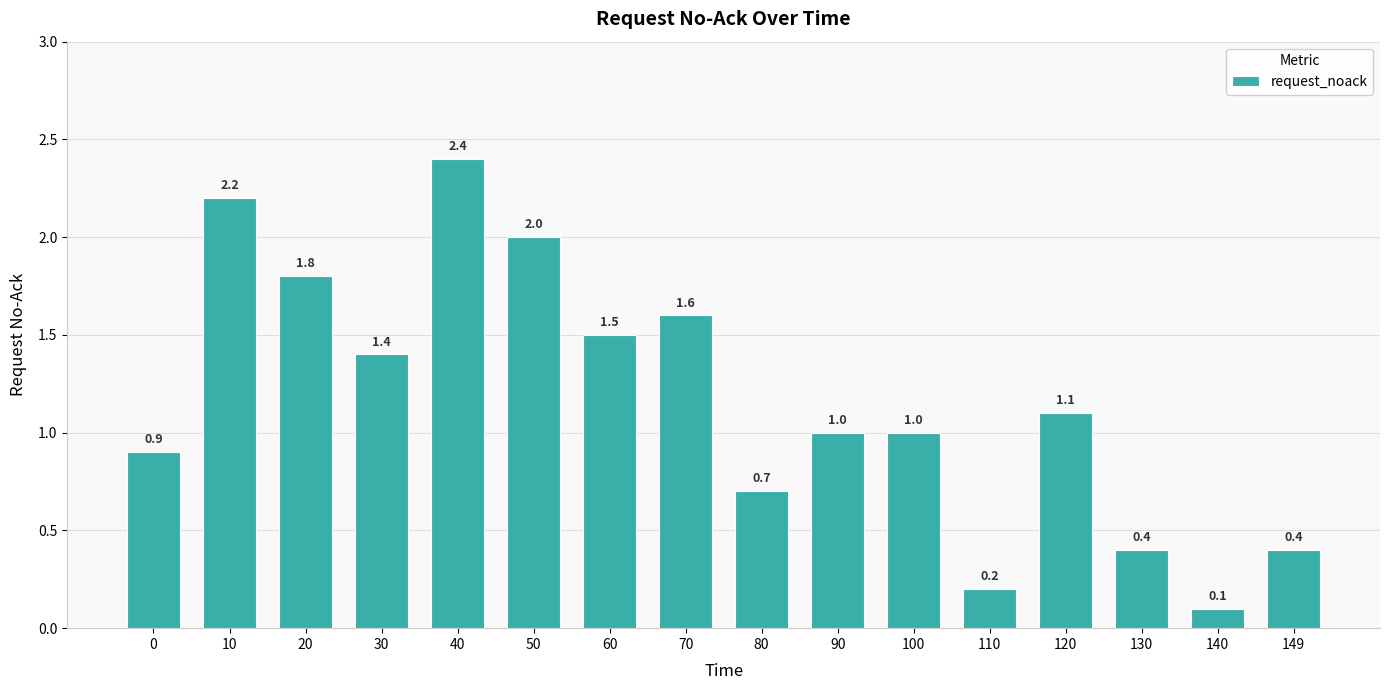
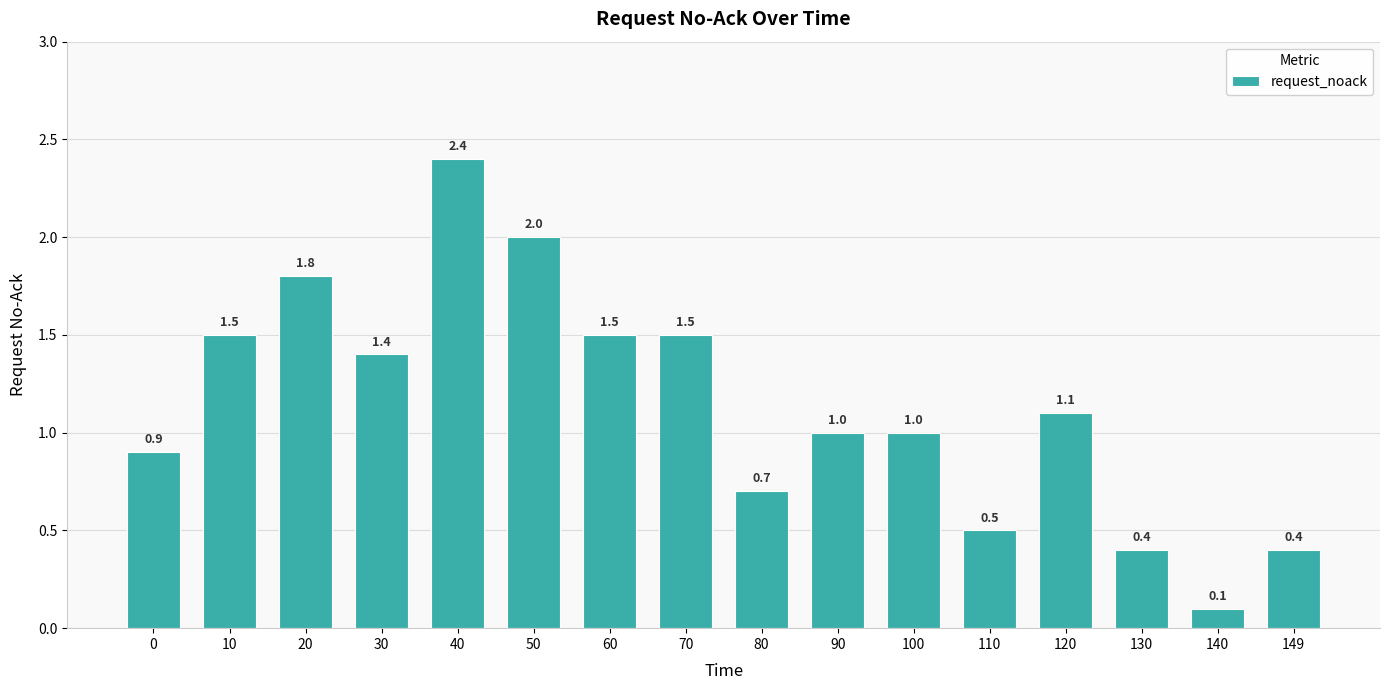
  {
    "0": 0.9,
-   "10": 2.2,
+   "10": 1.5,
    "20": 1.8,
    "30": 1.4,
    "40": 2.4,
    "50": 2.0,
    "60": 1.5,
-   "70": 1.6,
+   "70": 1.5,
    "80": 0.7,
    "90": 1.0,
    "100": 1.0,
-   "110": 0.2,
+   "110": 0.5,
    "120": 1.1,
    "130": 0.4,
    "140": 0.1,
    "149": 0.4
  }
